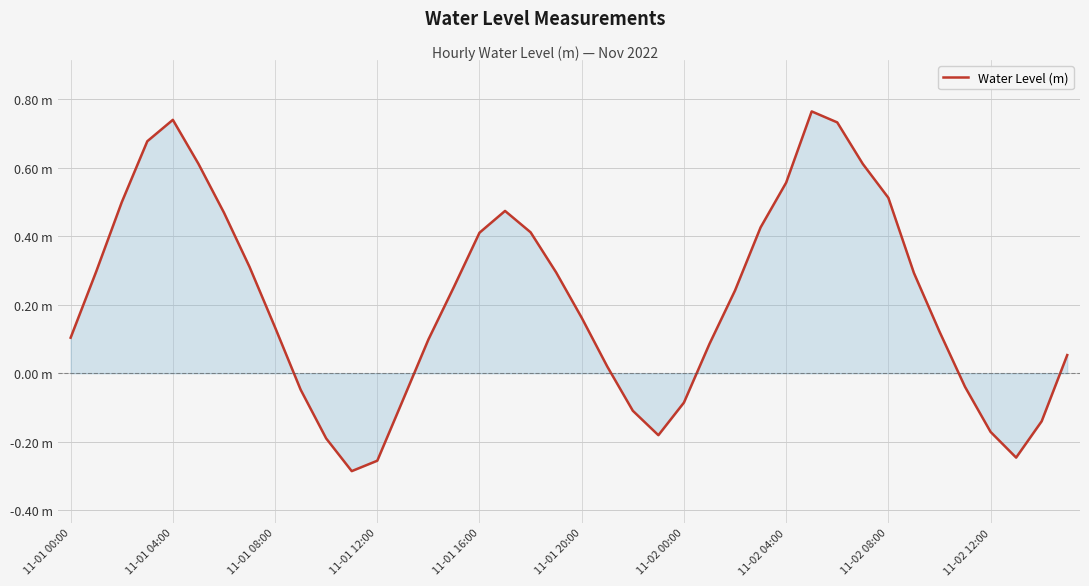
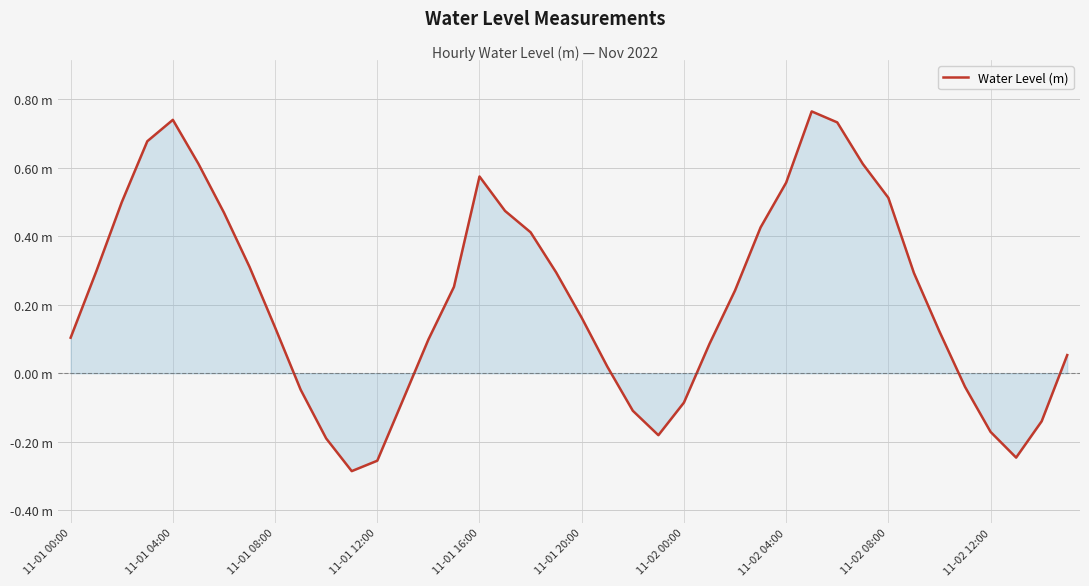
  {
    "Water Level (m)": {
      "11-01 12:00": "-0.26 m",
-     "11-01 16:00": "0.41 m",
+     "11-01 16:00": "0.57 m",
      "11-02 00:00": "-0.09 m",
      "11-02 12:00": "-0.17 m"
    }
  }
